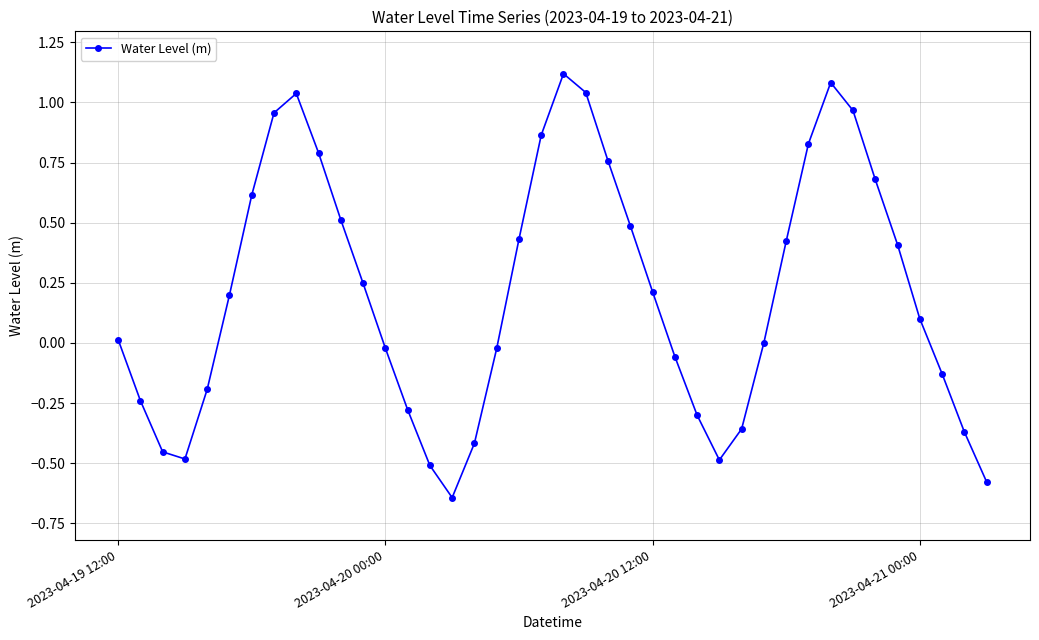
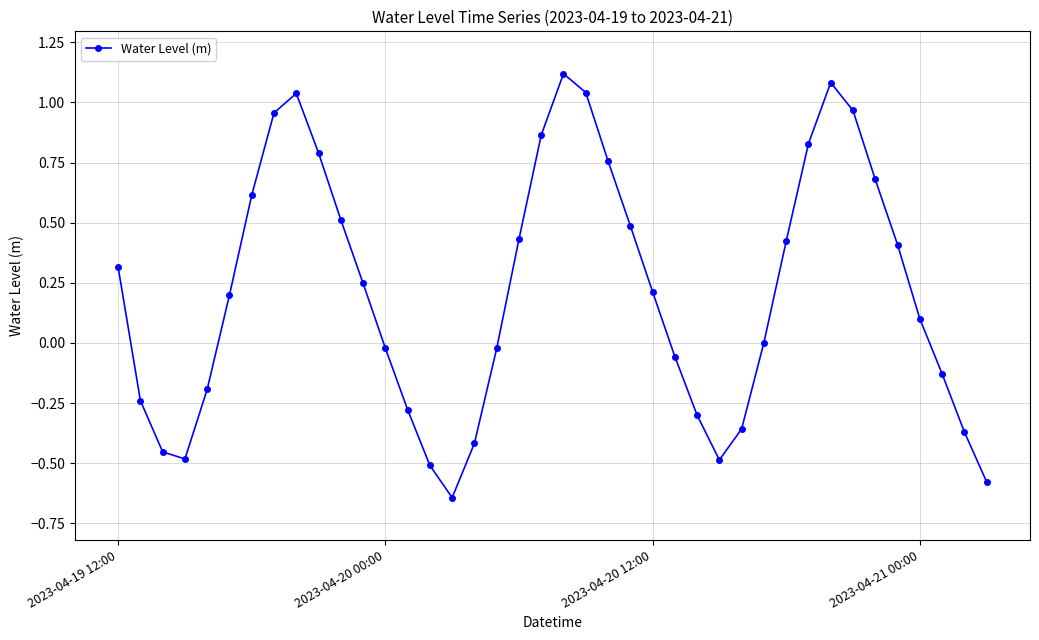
  {
-   "2023-04-19 12:00": 0.01,
+   "2023-04-19 12:00": 0.31,
    "2023-04-20 00:00": -0.02,
    "2023-04-20 12:00": 0.21,
    "2023-04-21 00:00": 0.10
  }
